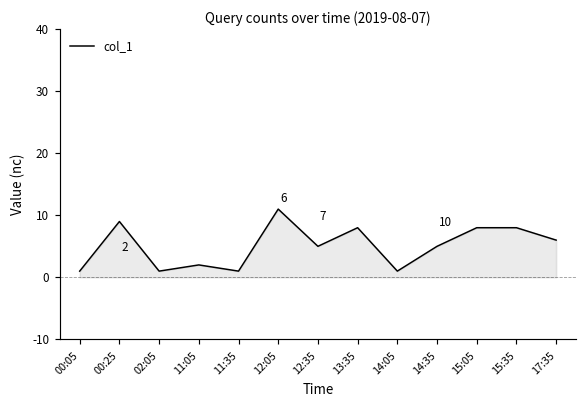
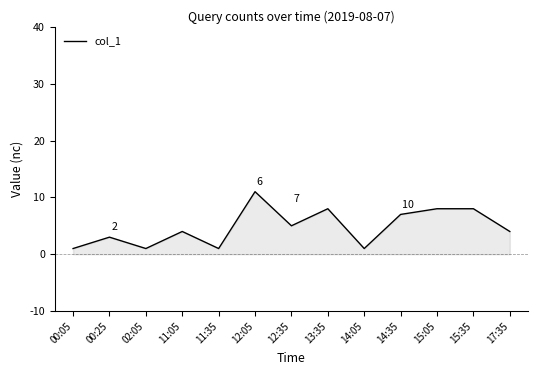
  {
    "00:05": 1,
-   "00:25": 9,
+   "00:25": 3,
    "02:05": 1,
-   "11:05": 2,
+   "11:05": 4,
    "11:35": 1,
    "13:35": 8,
    "14:05": 1,
-   "14:35": 5,
+   "14:35": 7,
    "15:05": 8,
    "15:35": 8,
-   "17:35": 6
+   "17:35": 4
  }
